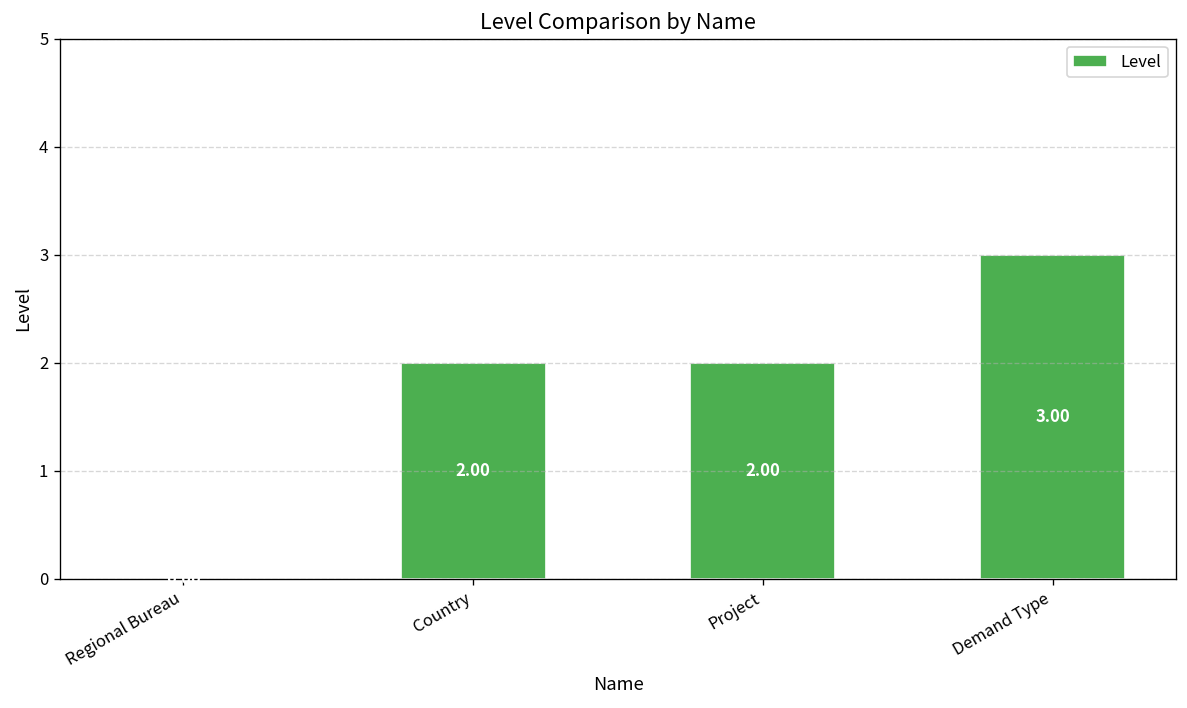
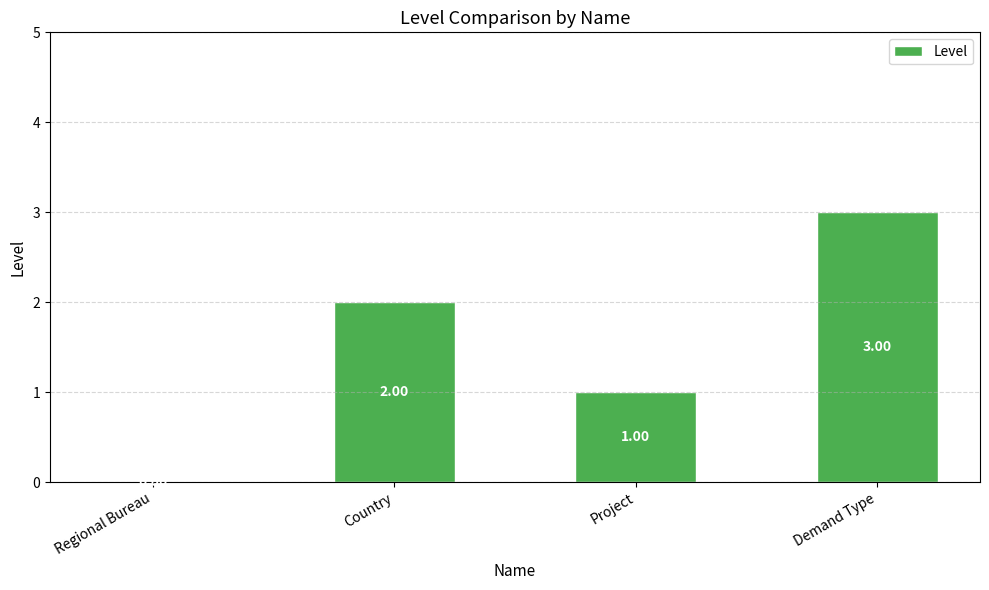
  {
    "Country": 2.00,
-   "Project": 2.00,
+   "Project": 1.00,
    "Demand Type": 3.00
  }
